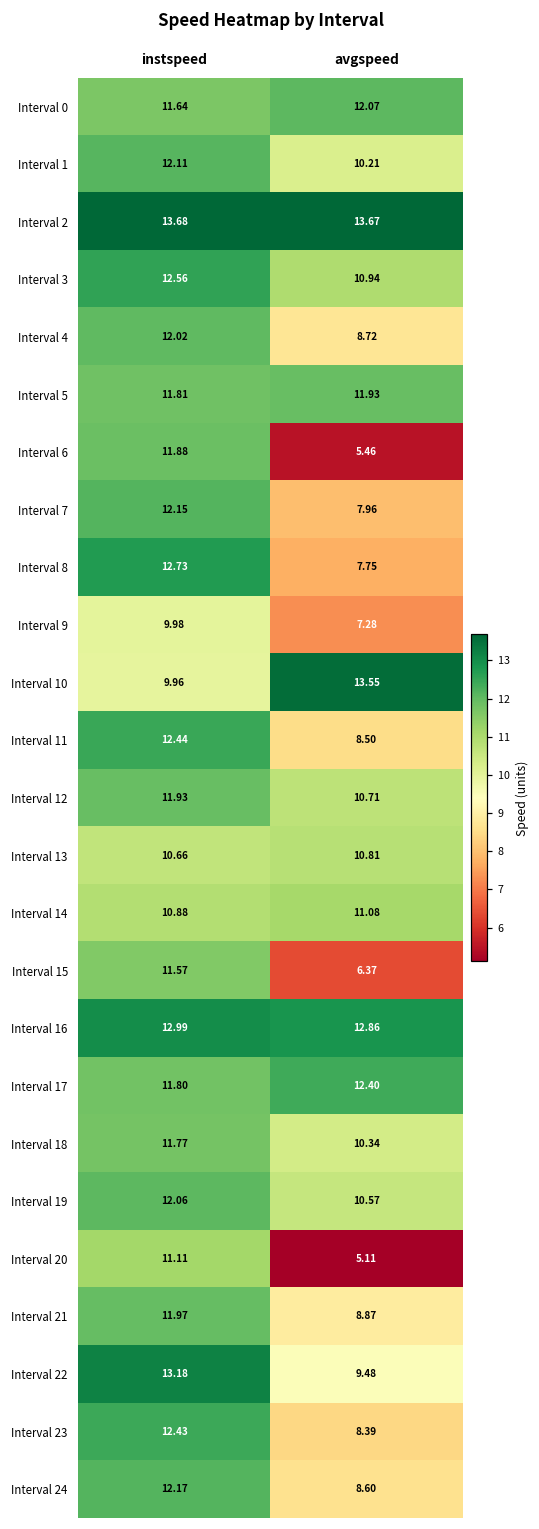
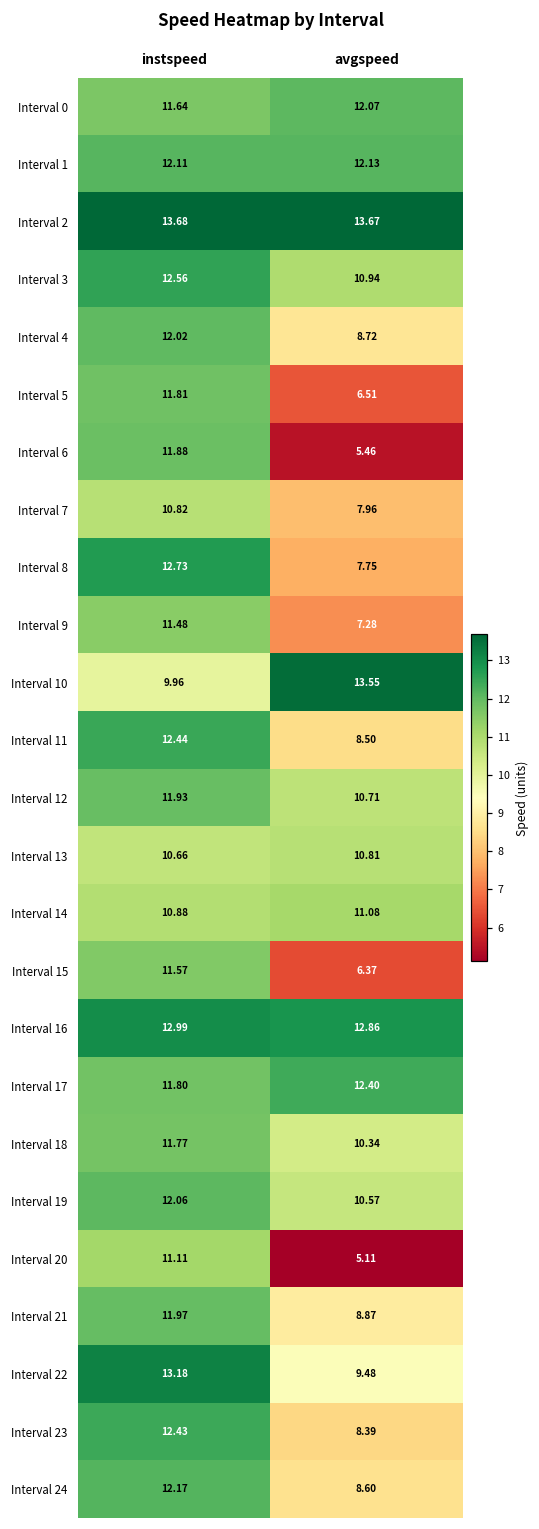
  {
    "Interval 0": {
      "instspeed": 11.64,
      "avgspeed": 12.07
    },
    "Interval 1": {
      "instspeed": 12.11,
-     "avgspeed": 10.21
+     "avgspeed": 12.13
    },
    "Interval 2": {
      "instspeed": 13.68,
      "avgspeed": 13.67
    },
    "Interval 3": {
      "instspeed": 12.56,
      "avgspeed": 10.94
    },
    "Interval 4": {
      "instspeed": 12.02,
      "avgspeed": 8.72
    },
    "Interval 5": {
      "instspeed": 11.81,
-     "avgspeed": 11.93
+     "avgspeed": 6.51
    },
    "Interval 6": {
      "instspeed": 11.88,
      "avgspeed": 5.46
    },
    "Interval 7": {
-     "instspeed": 12.15,
+     "instspeed": 10.82,
      "avgspeed": 7.96
    },
    "Interval 8": {
      "instspeed": 12.73,
      "avgspeed": 7.75
    },
    "Interval 9": {
-     "instspeed": 9.98,
+     "instspeed": 11.48,
      "avgspeed": 7.28
    },
    "Interval 10": {
      "instspeed": 9.96,
      "avgspeed": 13.55
    },
    "Interval 11": {
      "instspeed": 12.44,
      "avgspeed": 8.50
    },
    "Interval 12": {
      "instspeed": 11.93,
      "avgspeed": 10.71
    },
    "Interval 13": {
      "instspeed": 10.66,
      "avgspeed": 10.81
    },
    "Interval 14": {
      "instspeed": 10.88,
      "avgspeed": 11.08
    },
    "Interval 15": {
      "instspeed": 11.57,
      "avgspeed": 6.37
    },
    "Interval 16": {
      "instspeed": 12.99,
      "avgspeed": 12.86
    },
    "Interval 17": {
      "instspeed": 11.80,
      "avgspeed": 12.40
    },
    "Interval 18": {
      "instspeed": 11.77,
      "avgspeed": 10.34
    },
    "Interval 19": {
      "instspeed": 12.06,
      "avgspeed": 10.57
    },
    "Interval 20": {
      "instspeed": 11.11,
      "avgspeed": 5.11
    },
    "Interval 21": {
      "instspeed": 11.97,
      "avgspeed": 8.87
    },
    "Interval 22": {
      "instspeed": 13.18,
      "avgspeed": 9.48
    },
    "Interval 23": {
      "instspeed": 12.43,
      "avgspeed": 8.39
    },
    "Interval 24": {
      "instspeed": 12.17,
      "avgspeed": 8.60
    }
  }
